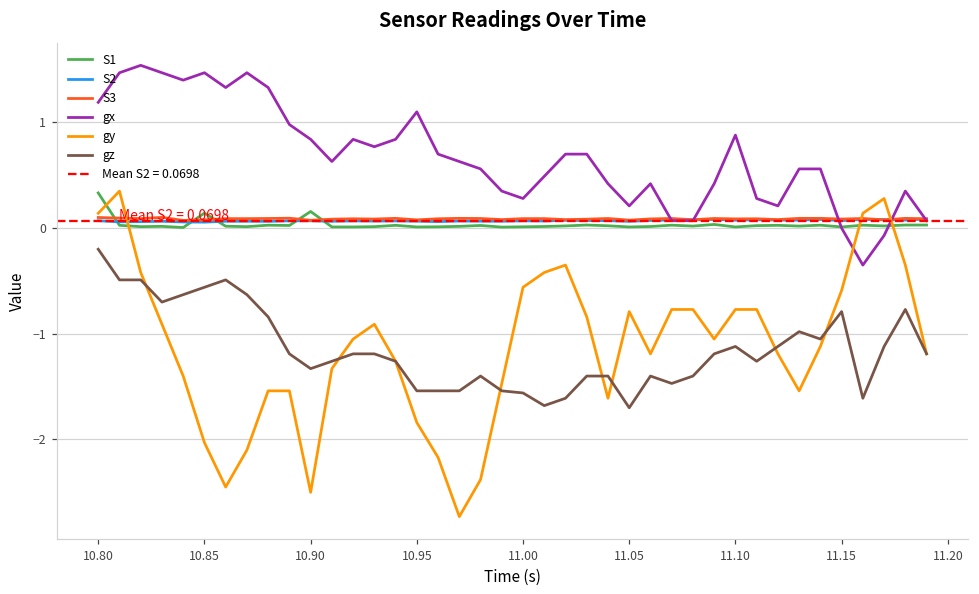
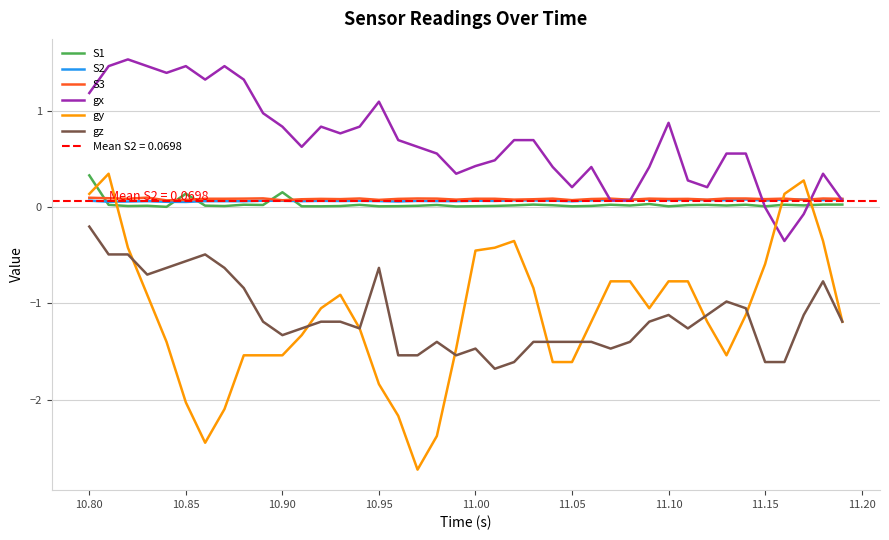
  {
    "S1": {
      "10.80": 0.3,
      "10.90": 0.2,
      "10.95": 0.0,
      "11.00": 0.0,
      "11.05": 0.0,
      "11.10": 0.0
    },
    "S2": {
      "10.80": 0.1
    },
    "S3": {
      "10.80": 0.1
    },
    "gx": {
      "10.80": 1.2,
      "10.85": 1.5,
      "10.90": 0.8,
      "10.95": 1.1,
-     "11.00": 0.3,
+     "11.00": 0.4,
      "11.05": 0.2,
      "11.10": 0.9
    },
    "gy": {
      "10.80": 0.1,
      "10.85": -2.0,
-     "10.90": -2.5,
+     "10.90": -1.5,
      "10.95": -1.8,
-     "11.00": -0.6,
-     "11.05": -0.8,
+     "11.00": -0.5,
+     "11.05": -1.6,
      "11.10": -0.8,
      "11.15": -0.6
    },
    "gz": {
      "10.80": -0.2,
      "10.85": -0.6,
      "10.90": -1.3,
-     "10.95": -1.5,
-     "11.00": -1.6,
-     "11.05": -1.7,
+     "10.95": -0.6,
+     "11.00": -1.5,
+     "11.05": -1.4,
      "11.10": -1.1,
-     "11.15": -0.8
+     "11.15": -1.6
    }
  }
